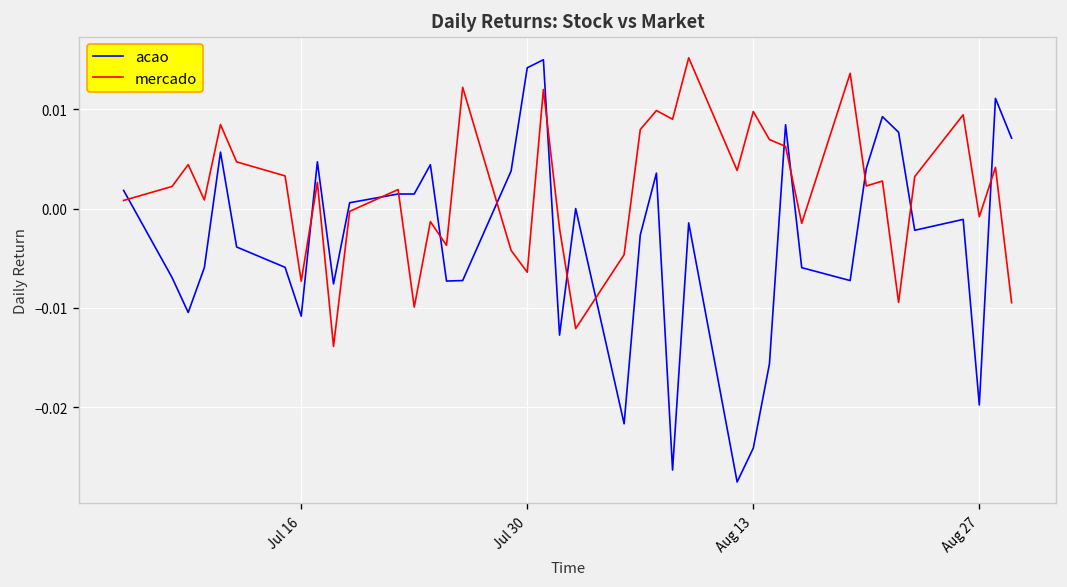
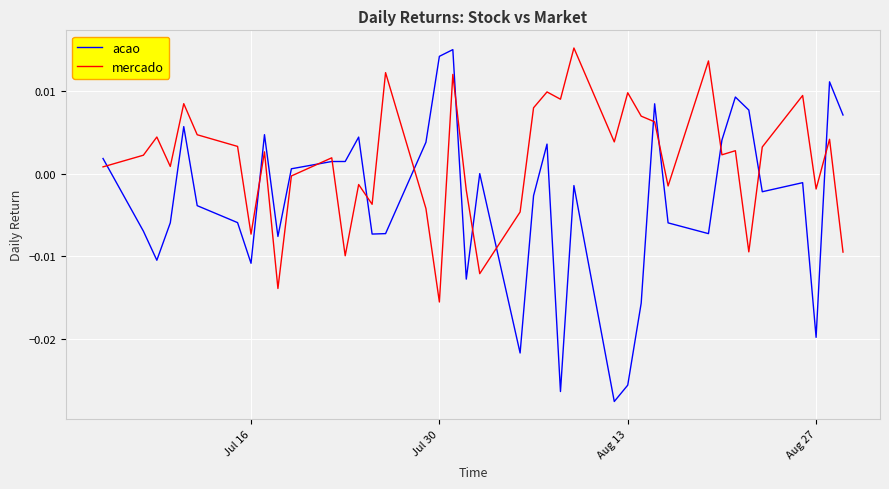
  {
    "acao": {
      "Jul 16": -0.011,
      "Jul 30": 0.014,
-     "Aug 13": -0.024,
+     "Aug 13": -0.026,
      "Aug 27": -0.020
    },
    "mercado": {
      "Jul 16": -0.007,
-     "Jul 30": -0.006,
+     "Jul 30": -0.016,
      "Aug 13": 0.010,
-     "Aug 27": -0.001
+     "Aug 27": -0.002
    }
  }
